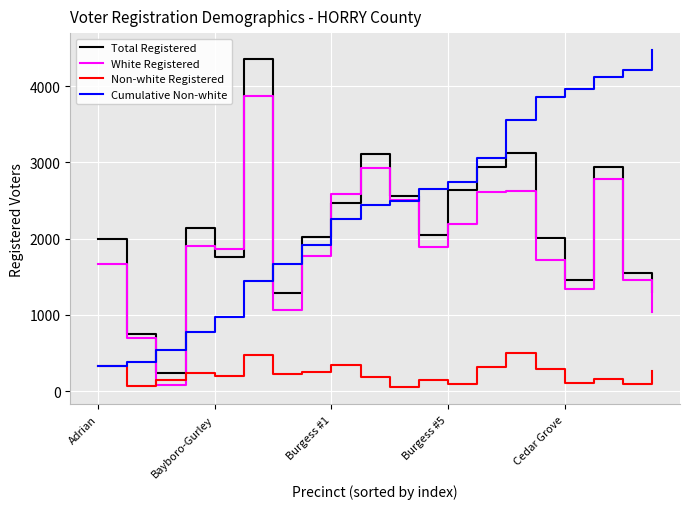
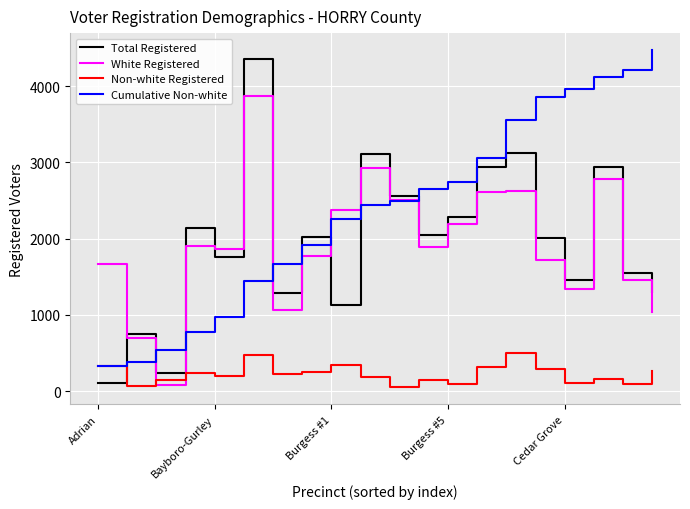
  {
    "Total Registered": {
-     "Adrian": 2000,
+     "Adrian": 100,
      "Bayboro-Gurley": 1800,
-     "Burgess #1": 2500,
-     "Burgess #5": 2600,
+     "Burgess #1": 1100,
+     "Burgess #5": 2300,
      "Cedar Grove": 1500
    },
    "White Registered": {
      "Adrian": 1700,
      "Bayboro-Gurley": 1900,
-     "Burgess #1": 2600,
+     "Burgess #1": 2400,
      "Burgess #5": 2200,
      "Cedar Grove": 1300
    },
    "Non-white Registered": {
      "Bayboro-Gurley": 200,
      "Burgess #1": 300,
      "Burgess #5": 100,
      "Cedar Grove": 100
    },
    "Cumulative Non-white": {
      "Bayboro-Gurley": 1000,
      "Burgess #1": 2300,
      "Burgess #5": 2700,
      "Cedar Grove": 4000
    }
  }
